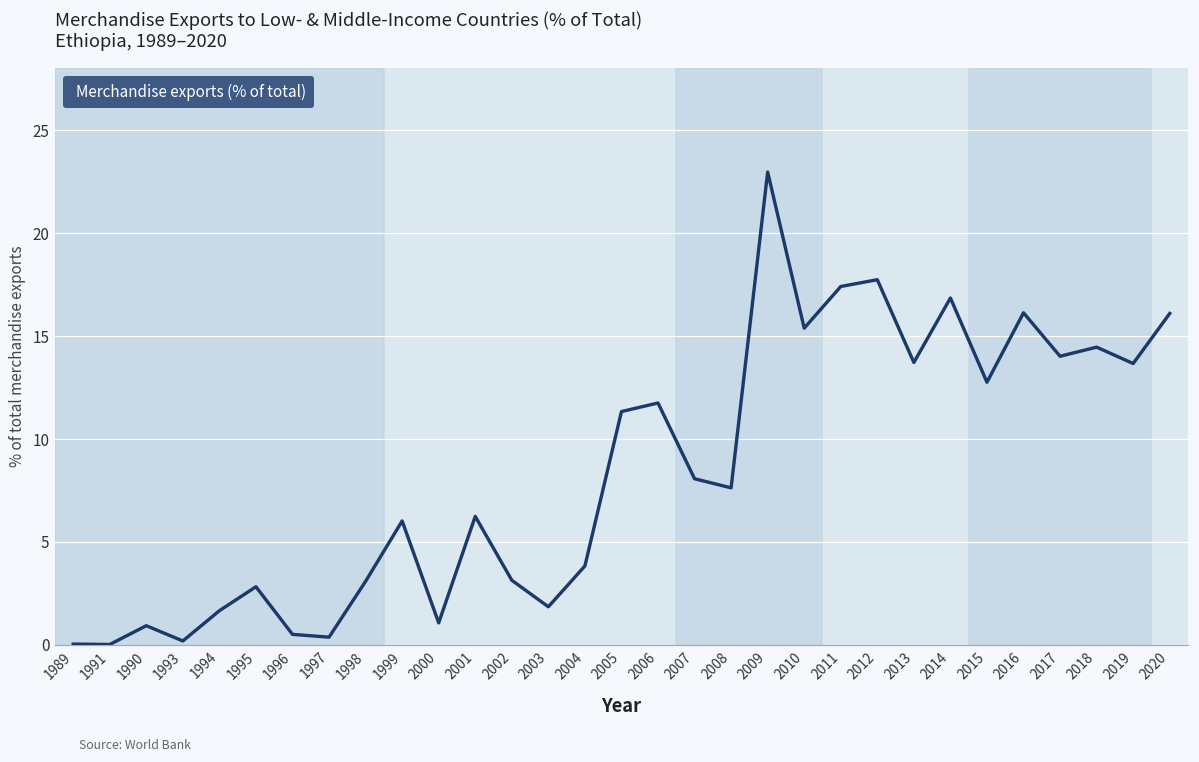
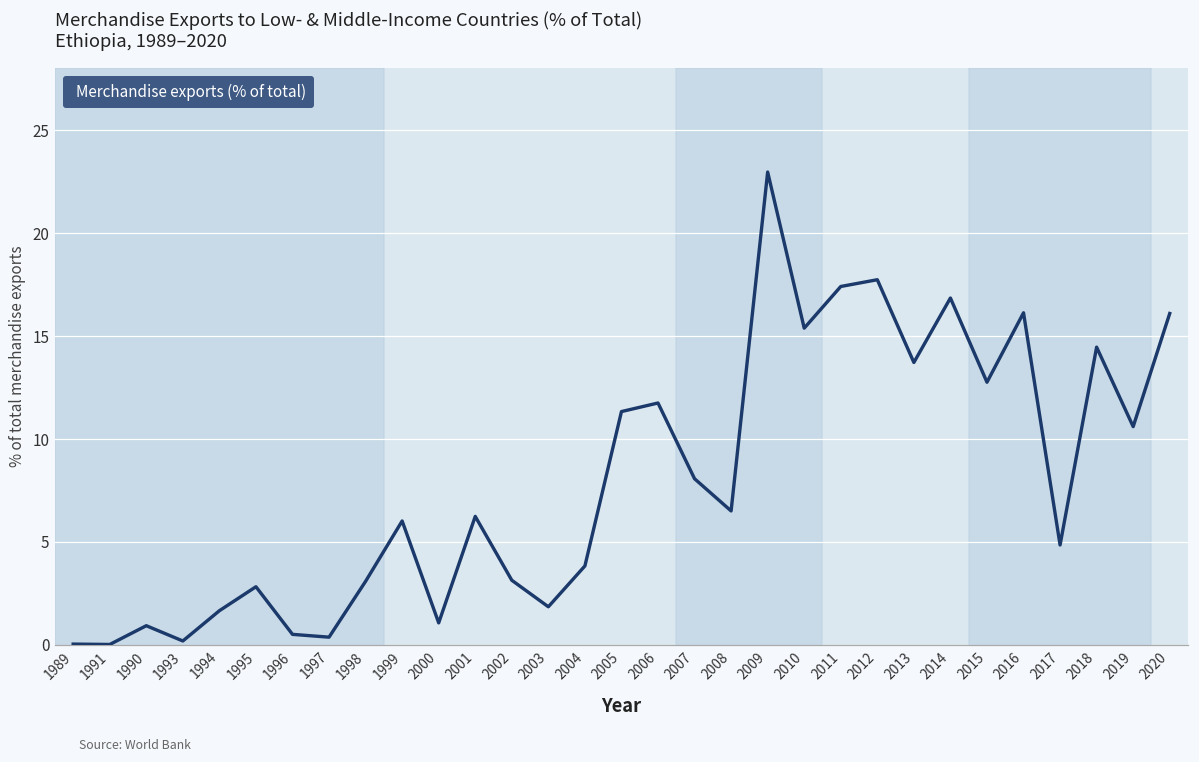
  {
    "1989": 0.0,
    "1991": 0.0,
    "1990": 0.9,
    "1993": 0.2,
    "1994": 1.6,
    "1995": 2.8,
    "1996": 0.5,
    "1997": 0.4,
    "1998": 3.1,
    "1999": 6.0,
    "2000": 1.1,
    "2001": 6.2,
    "2002": 3.1,
    "2003": 1.8,
    "2004": 3.8,
    "2005": 11.3,
    "2006": 11.7,
    "2007": 8.1,
-   "2008": 7.6,
+   "2008": 6.5,
    "2009": 23.0,
    "2010": 15.4,
    "2011": 17.4,
    "2012": 17.7,
    "2013": 13.7,
    "2014": 16.8,
    "2015": 12.7,
    "2016": 16.1,
-   "2017": 14.0,
+   "2017": 4.8,
    "2018": 14.4,
-   "2019": 13.7,
+   "2019": 10.6,
    "2020": 16.1
  }
